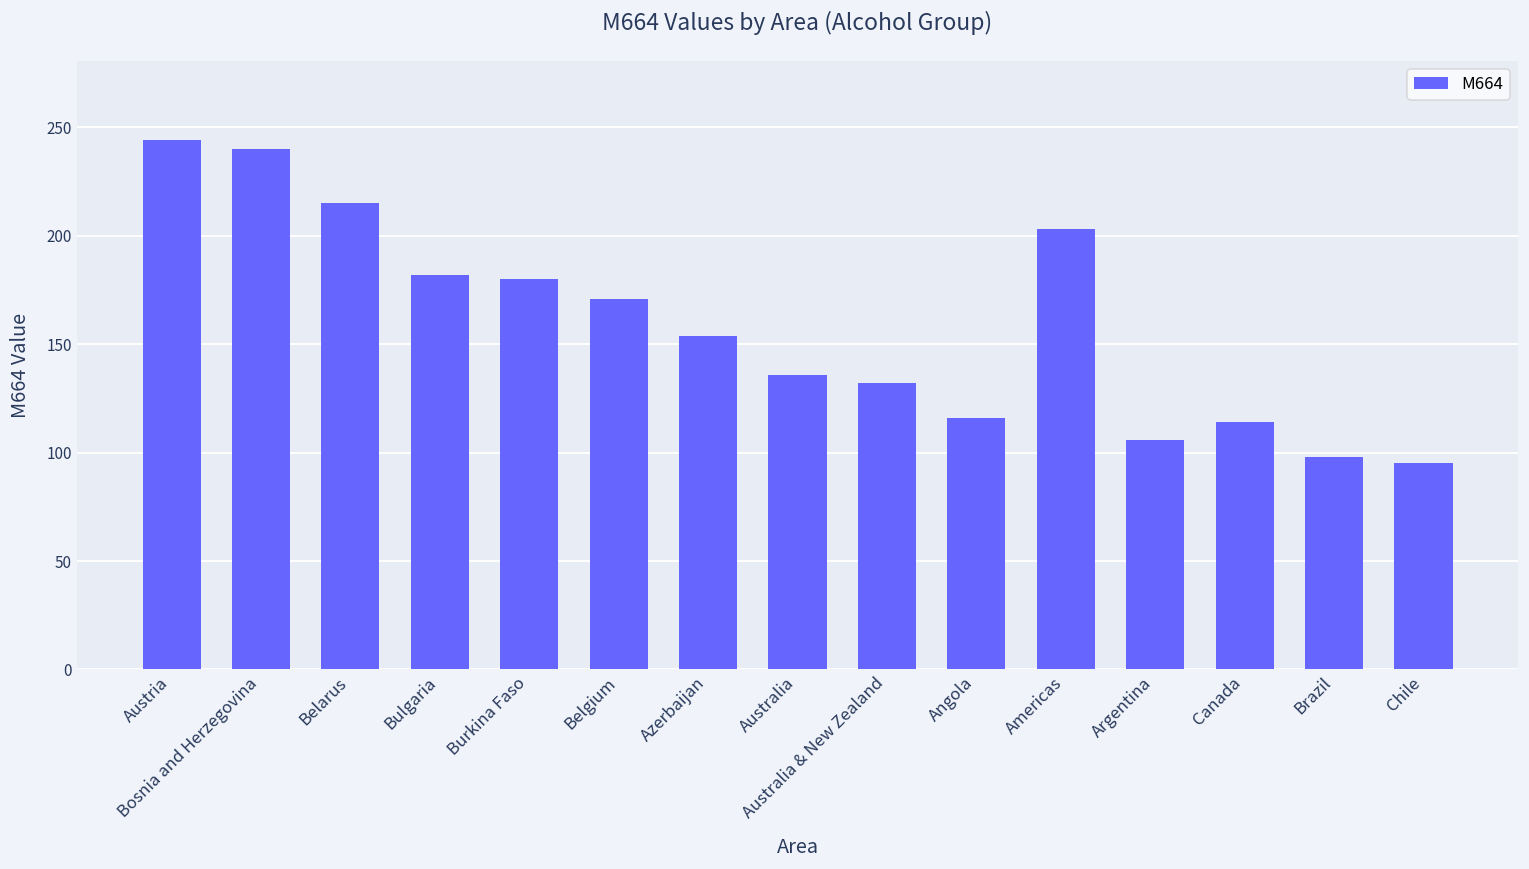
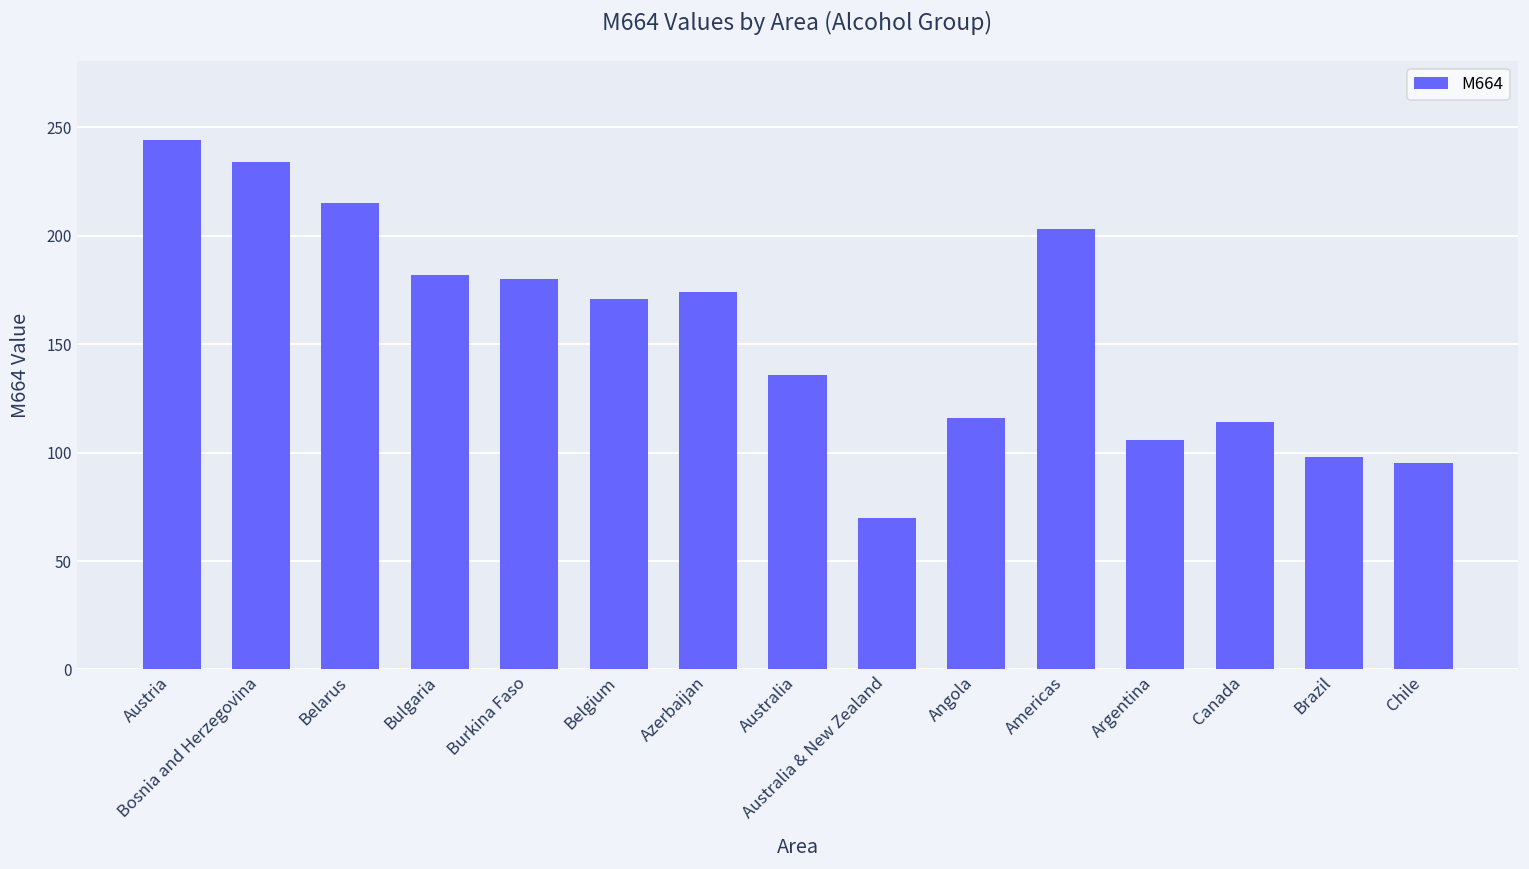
  {
    "Austria": 244,
-   "Bosnia and Herzegovina": 240,
+   "Bosnia and Herzegovina": 234,
    "Belarus": 215,
    "Bulgaria": 182,
    "Burkina Faso": 180,
    "Belgium": 171,
-   "Azerbaijan": 154,
+   "Azerbaijan": 174,
    "Australia": 136,
-   "Australia & New Zealand": 132,
+   "Australia & New Zealand": 70,
    "Angola": 116,
    "Americas": 203,
    "Argentina": 106,
    "Canada": 114,
    "Brazil": 98,
    "Chile": 95
  }
